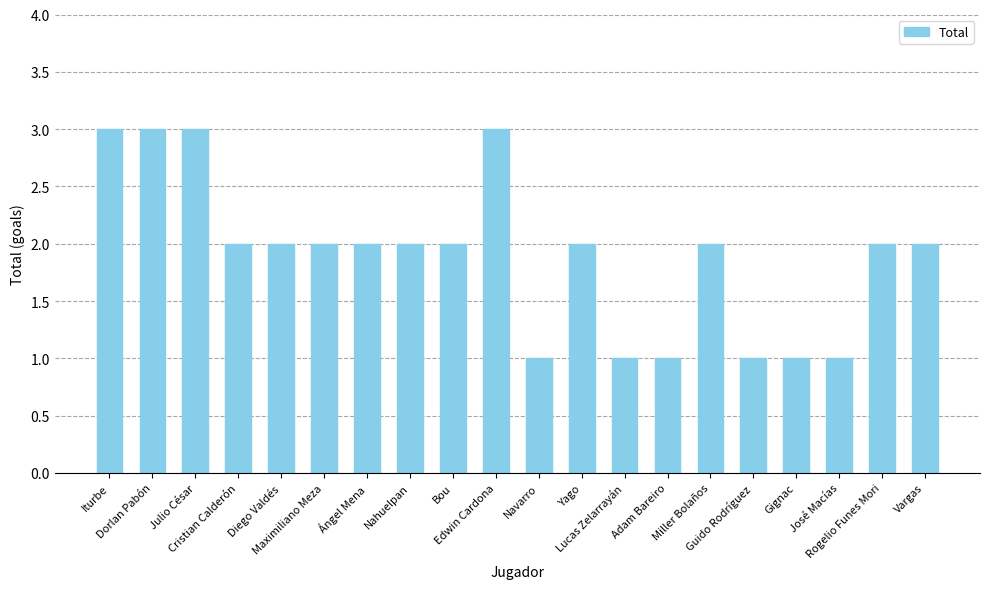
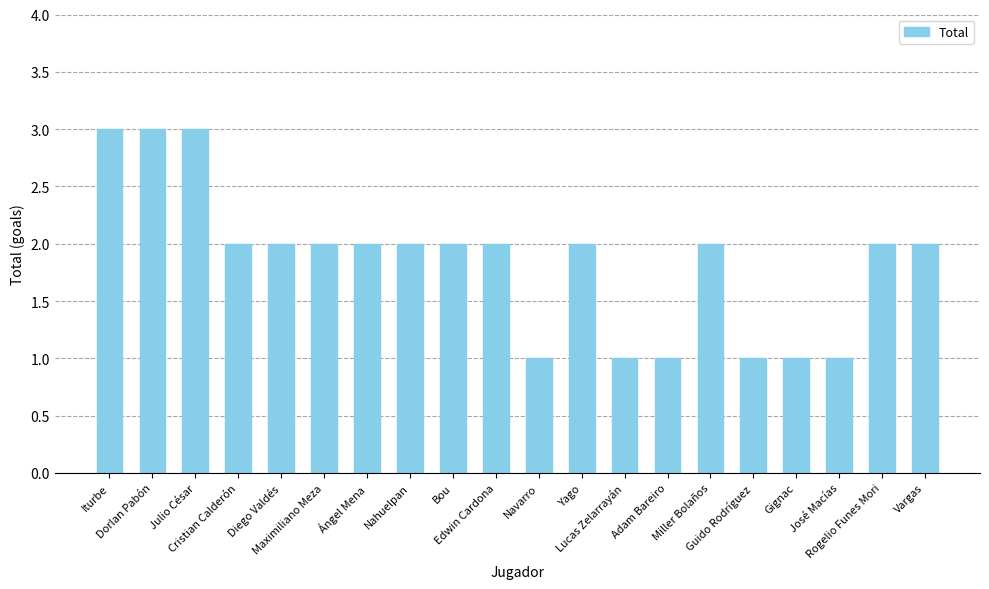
  {
    "Iturbe": 3,
    "Dorlan Pabón": 3,
    "Julio César": 3,
    "Cristian Calderón": 2,
    "Diego Valdés": 2,
    "Maximiliano Meza": 2,
    "Ángel Mena": 2,
    "Nahuelpan": 2,
    "Bou": 2,
-   "Edwin Cardona": 3,
+   "Edwin Cardona": 2,
    "Navarro": 1,
    "Yago": 2,
    "Lucas Zelarrayán": 1,
    "Adam Bareiro": 1,
    "Miller Bolaños": 2,
    "Guido Rodríguez": 1,
    "Gignac": 1,
    "José Macías": 1,
    "Rogelio Funes Mori": 2,
    "Vargas": 2
  }
